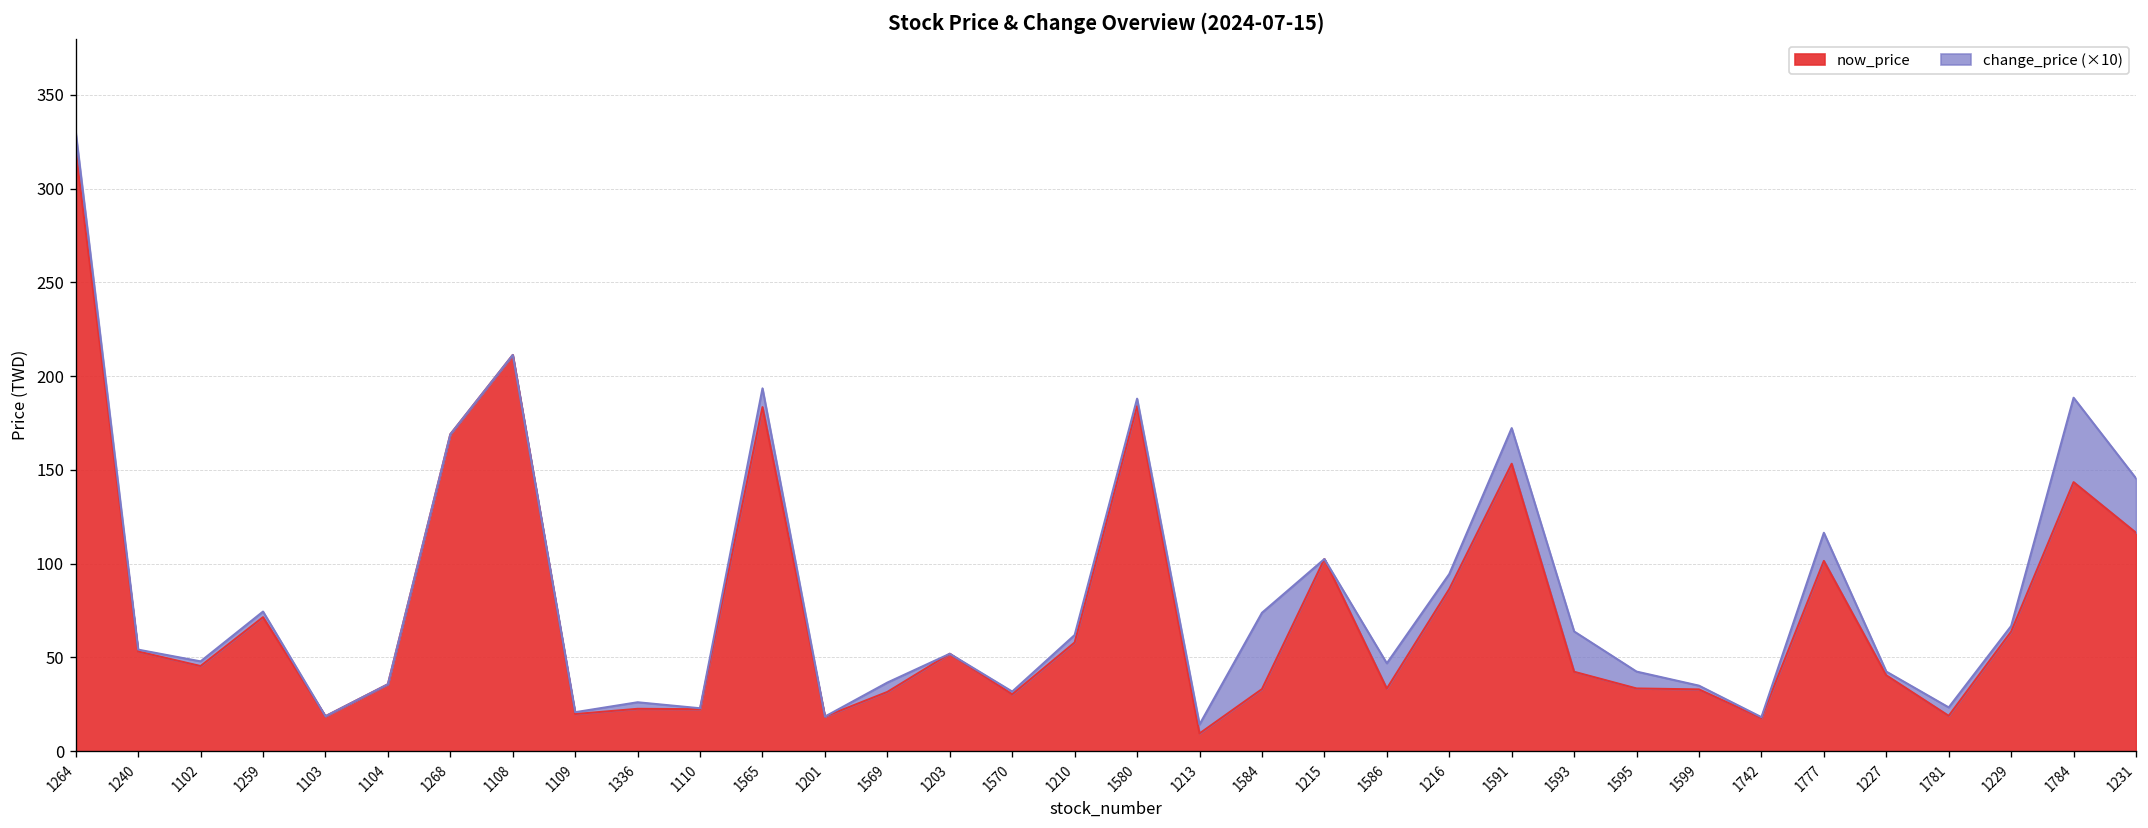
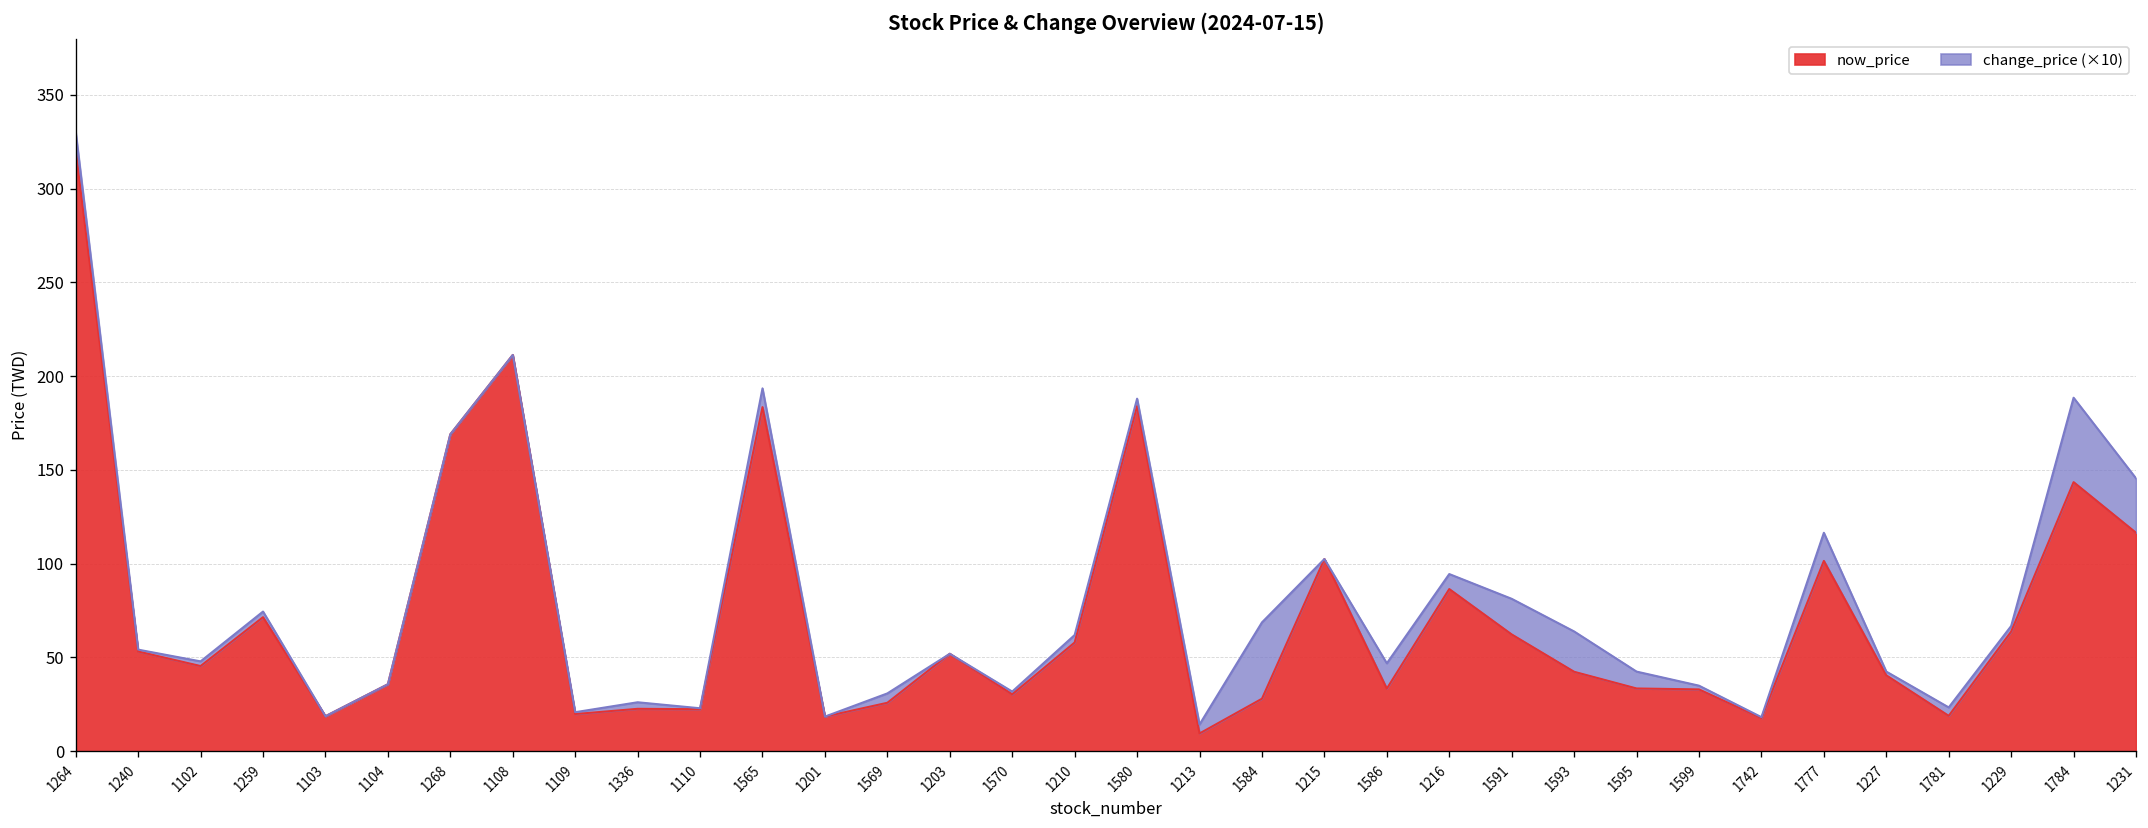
  {
    "now_price": {
      "1264": 320,
      "1102": 45,
      "1259": 72,
      "1336": 23,
      "1565": 184,
-     "1569": 32,
+     "1569": 26,
      "1210": 58,
      "1580": 184,
      "1213": 10,
-     "1584": 33,
+     "1584": 28,
      "1586": 33,
      "1216": 87,
-     "1591": 153,
+     "1591": 62,
      "1593": 42,
      "1595": 34,
      "1599": 33,
      "1777": 102,
      "1227": 41,
      "1781": 19,
      "1229": 64,
      "1784": 144,
      "1231": 117
    },
    "change_price (×10)": {
      "1264": 10,
      "1102": 3,
      "1259": 3,
      "1336": 4,
      "1565": 10,
      "1569": 5,
      "1210": 4,
      "1580": 4,
      "1213": 5,
      "1584": 41,
      "1586": 14,
      "1216": 8,
      "1591": 19,
      "1593": 22,
      "1595": 9,
      "1599": 2,
      "1777": 15,
      "1227": 2,
      "1781": 5,
      "1229": 3,
      "1784": 45,
      "1231": 29
    }
  }
